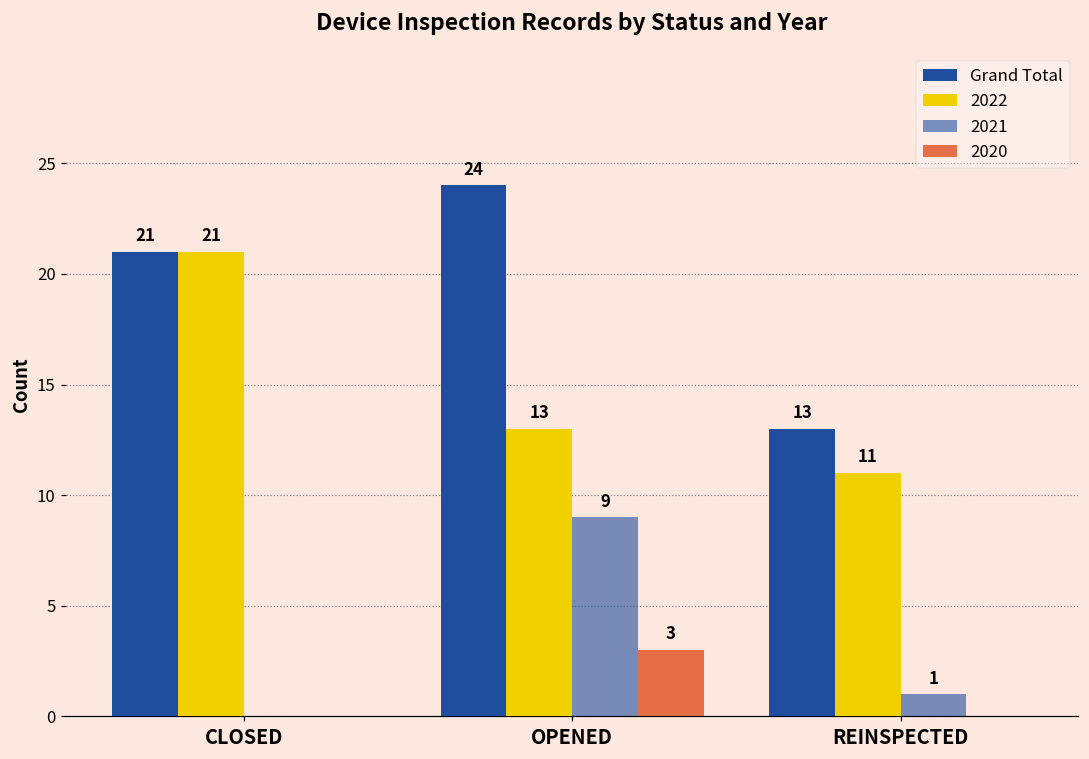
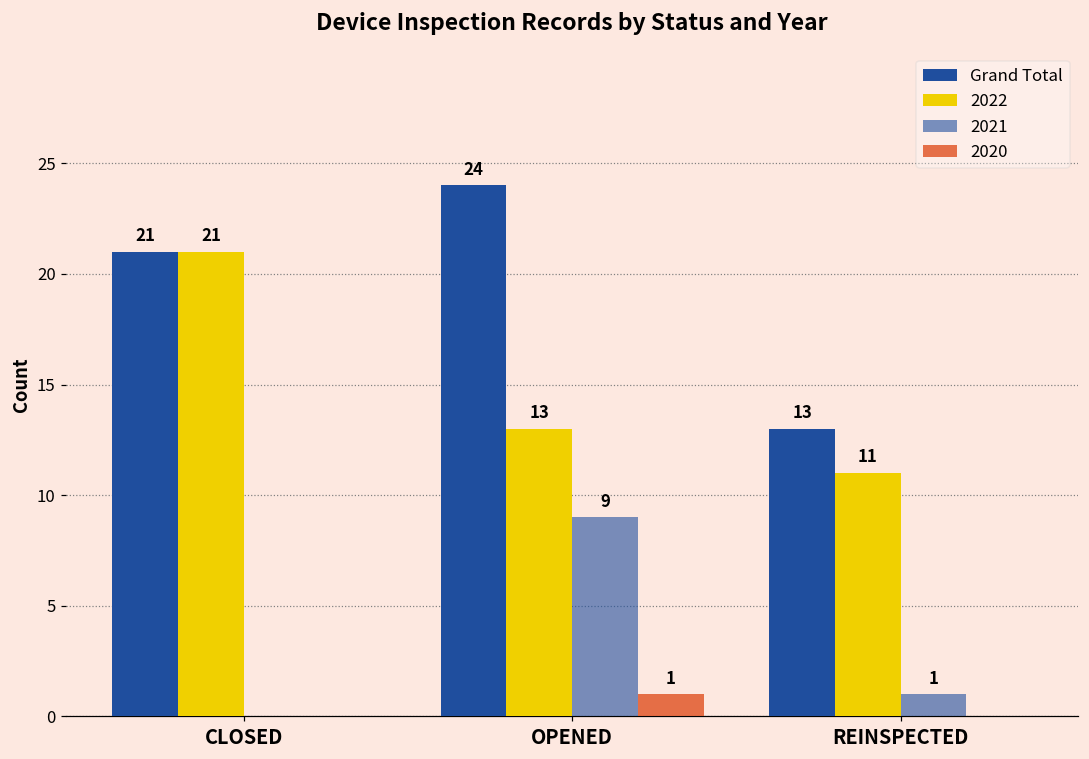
  {
    "2022": {
      "CLOSED": 21,
      "OPENED": 13,
      "REINSPECTED": 11
    },
    "2020": {
-     "OPENED": 3
+     "OPENED": 1
    }
  }
